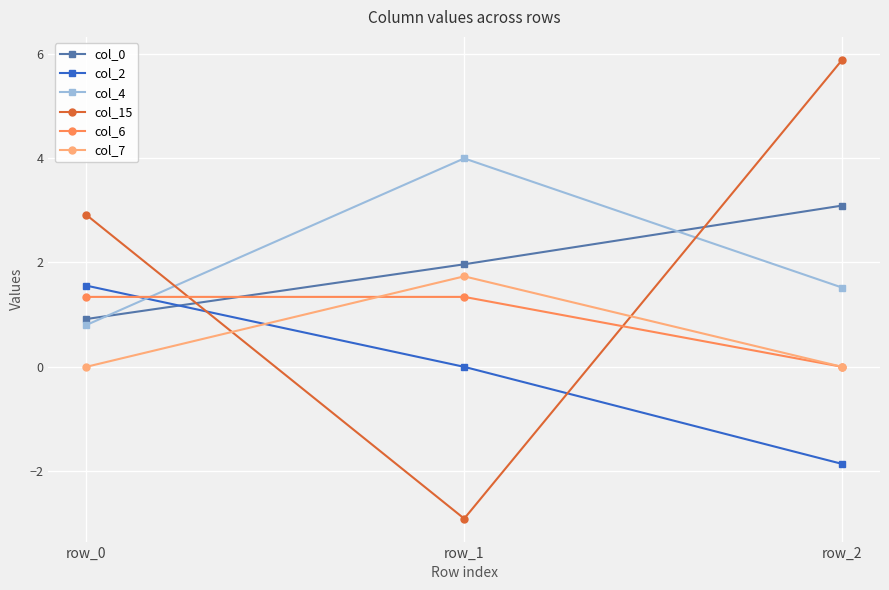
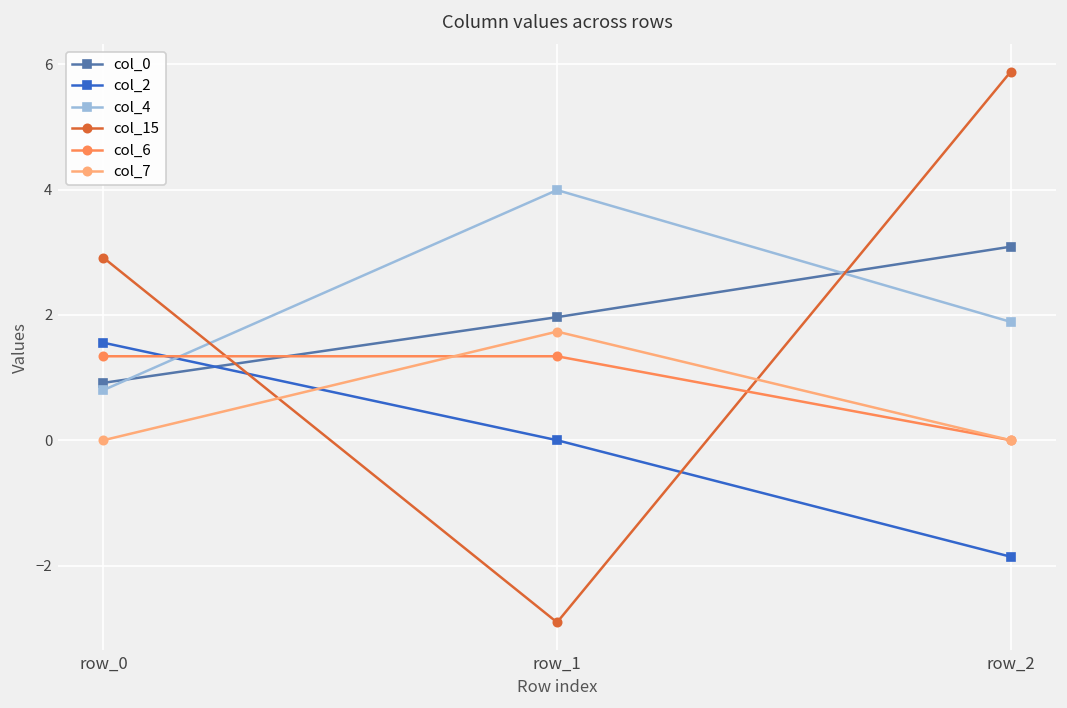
  {
    "col_4": {
      "row_0": 0.8,
      "row_1": 4.0,
-     "row_2": 1.5
+     "row_2": 1.9
    }
  }
